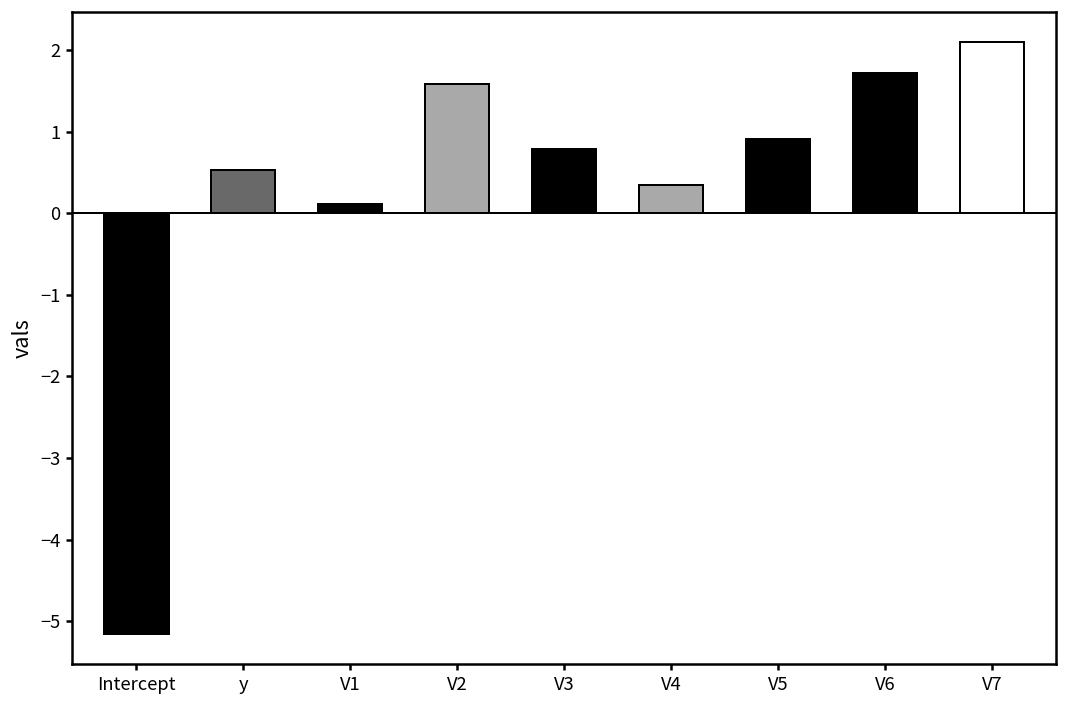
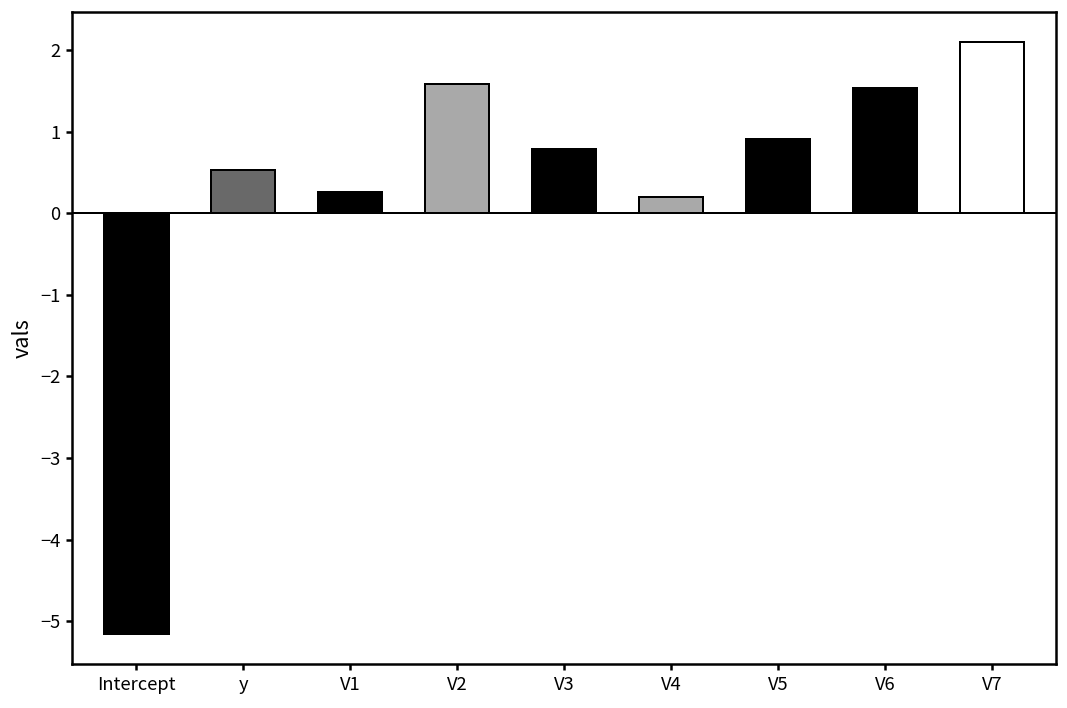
  {
    "Intercept": -5.2,
    "y": 0.5,
-   "V1": 0.1,
+   "V1": 0.3,
    "V2": 1.6,
    "V3": 0.8,
-   "V4": 0.4,
+   "V4": 0.2,
    "V5": 0.9,
-   "V6": 1.7,
+   "V6": 1.5,
    "V7": 2.1
  }
